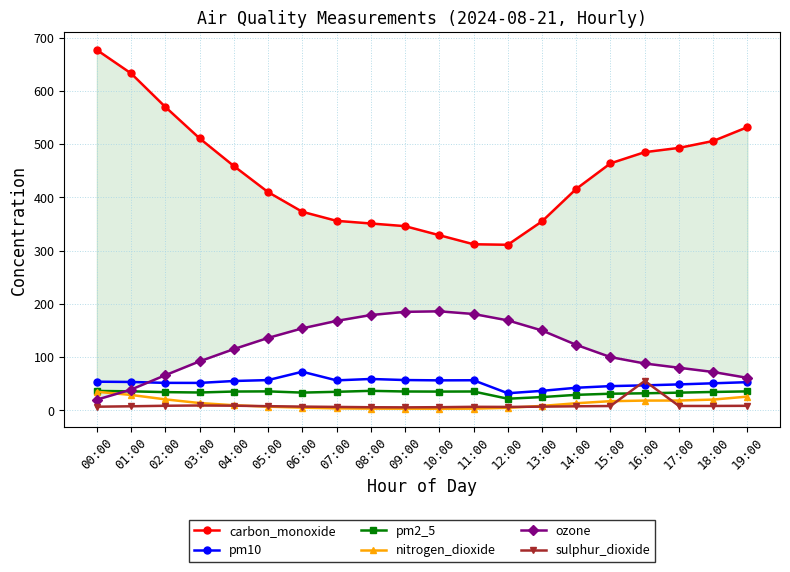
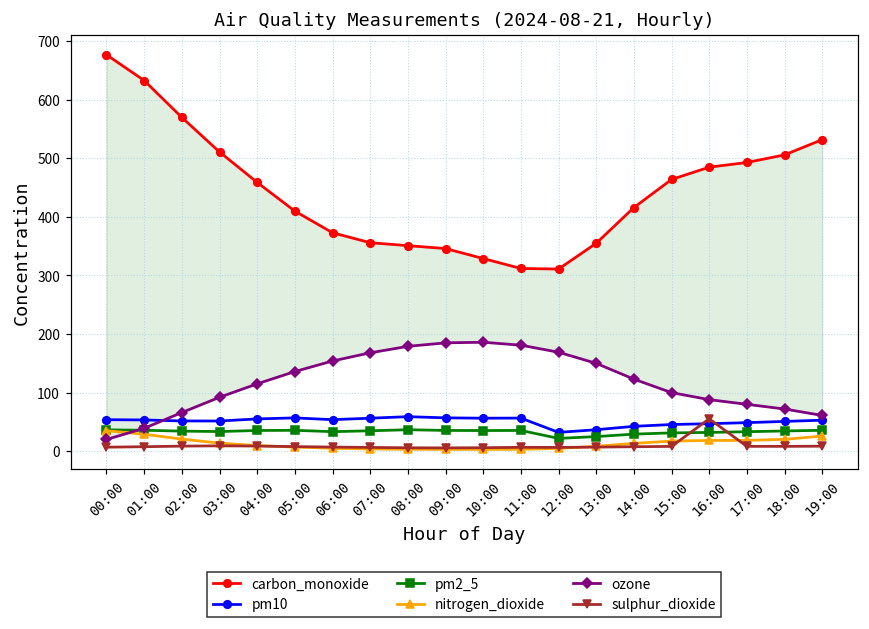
  {
    "carbon_monoxide": {
      "00:00": 680,
      "01:00": 630,
      "02:00": 570,
      "03:00": 510,
      "04:00": 460,
      "05:00": 410,
      "06:00": 370,
      "07:00": 360,
      "08:00": 350,
      "09:00": 350,
      "10:00": 330,
      "11:00": 310,
      "12:00": 310,
      "13:00": 360,
      "14:00": 420,
      "15:00": 460,
      "16:00": 490,
      "17:00": 490,
      "18:00": 510,
      "19:00": 530
    },
    "pm10": {
      "00:00": 50,
      "01:00": 50,
      "02:00": 50,
      "03:00": 50,
      "04:00": 60,
      "05:00": 60,
-     "06:00": 70,
+     "06:00": 50,
      "07:00": 60,
      "08:00": 60,
      "09:00": 60,
      "10:00": 60,
      "11:00": 60,
      "12:00": 30,
      "13:00": 40,
      "14:00": 40,
      "15:00": 50,
      "16:00": 50,
      "17:00": 50,
      "18:00": 50,
      "19:00": 50
    },
    "pm2_5": {
      "02:00": 30,
      "03:00": 30,
      "04:00": 40,
      "05:00": 40,
      "06:00": 30,
      "07:00": 30,
      "08:00": 40,
      "09:00": 40,
      "10:00": 40,
      "11:00": 40,
      "12:00": 20,
      "13:00": 20,
      "14:00": 30,
      "15:00": 30,
      "16:00": 30,
      "17:00": 30,
      "18:00": 30,
      "19:00": 40
    },
    "nitrogen_dioxide": {
      "01:00": 30,
      "02:00": 20,
      "14:00": 10,
      "15:00": 20,
      "16:00": 20,
      "17:00": 20,
      "18:00": 20,
      "19:00": 30
    },
    "ozone": {
      "00:00": 20,
      "02:00": 70,
      "03:00": 90,
      "04:00": 120,
      "05:00": 140,
      "06:00": 150,
      "07:00": 170,
      "08:00": 180,
      "09:00": 190,
      "10:00": 190,
      "11:00": 180,
      "12:00": 170,
      "13:00": 150,
      "14:00": 120,
      "15:00": 100,
      "16:00": 90,
      "17:00": 80,
      "18:00": 70,
      "19:00": 60
    },
    "sulphur_dioxide": {
      "00:00": 10,
      "01:00": 10,
      "02:00": 10,
      "14:00": 10,
      "15:00": 10,
      "16:00": 60,
      "17:00": 10,
      "18:00": 10,
      "19:00": 10
    }
  }
